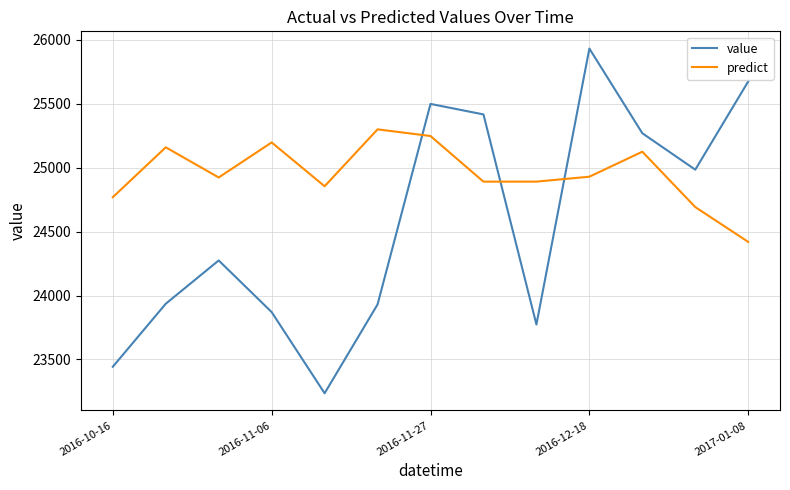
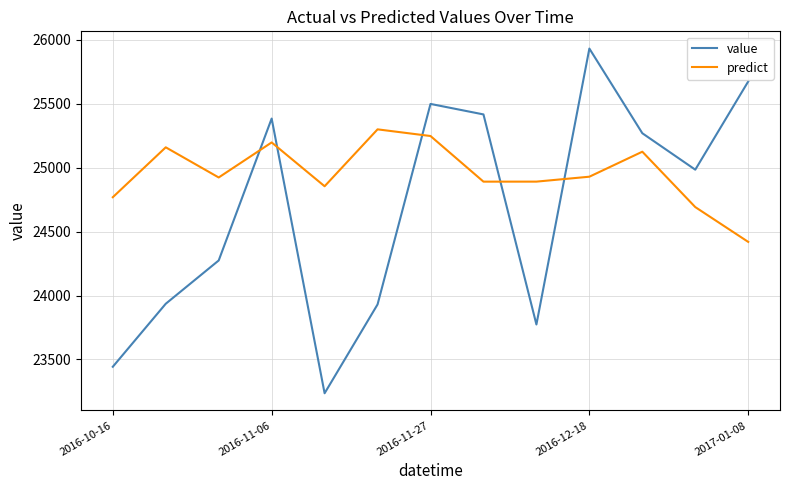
  {
    "value": {
      "2016-10-16": 23440,
-     "2016-11-06": 23870,
+     "2016-11-06": 25380,
      "2016-11-27": 25500,
      "2016-12-18": 25930,
      "2017-01-08": 25670
    },
    "predict": {
      "2016-10-16": 24770,
      "2016-11-06": 25200,
      "2016-11-27": 25250,
      "2016-12-18": 24930,
      "2017-01-08": 24420
    }
  }
